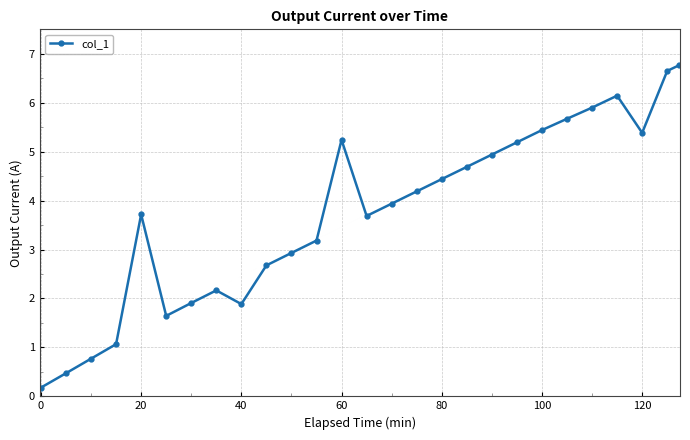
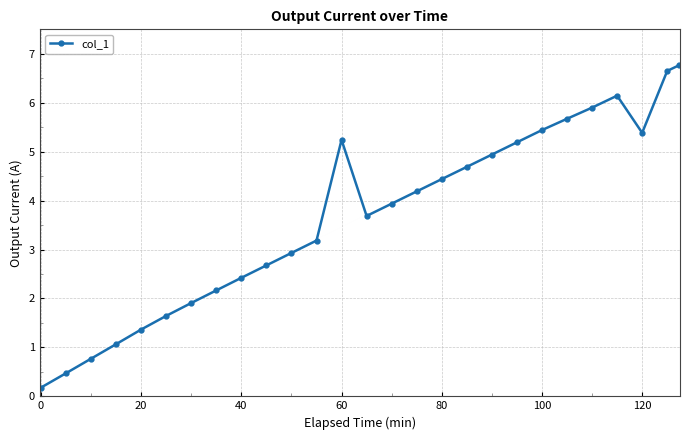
  {
    "0": 0.2,
-   "20": 3.7,
-   "40": 1.9,
+   "20": 1.4,
+   "40": 2.4,
    "60": 5.2,
    "80": 4.4,
    "100": 5.4,
    "120": 5.4
  }
